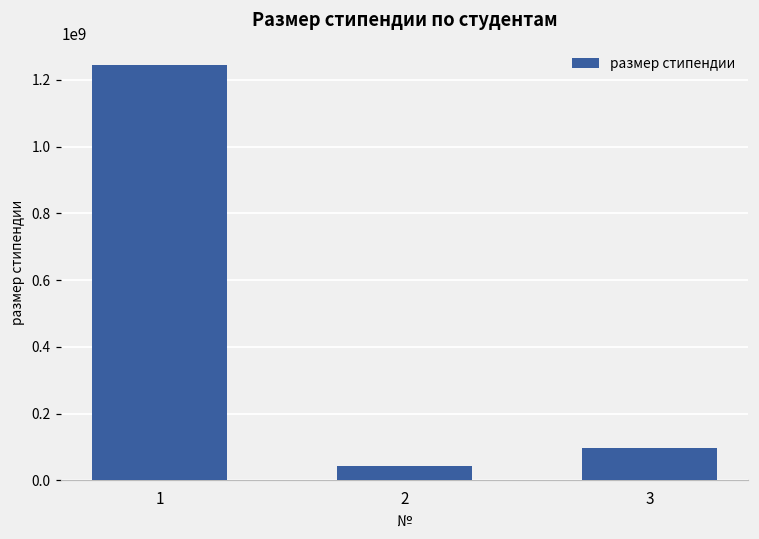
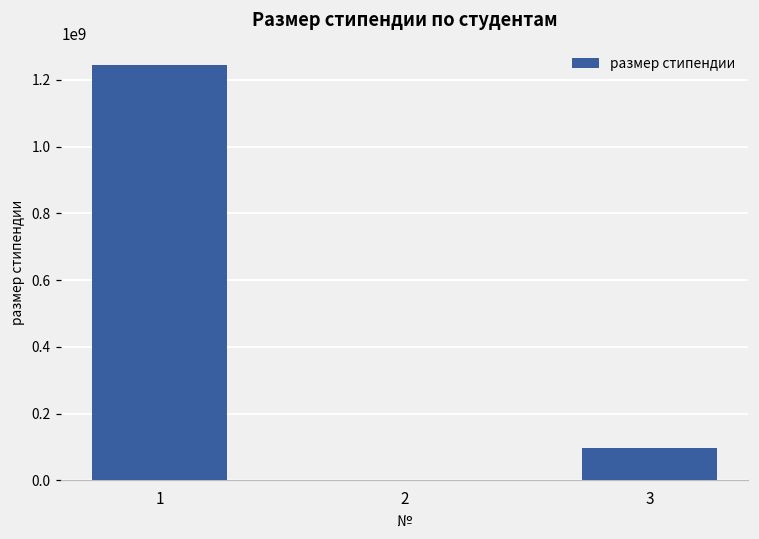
  {
    "1": 1240000000,
-   "2": 40000000,
+   "2": 0,
    "3": 100000000
  }
